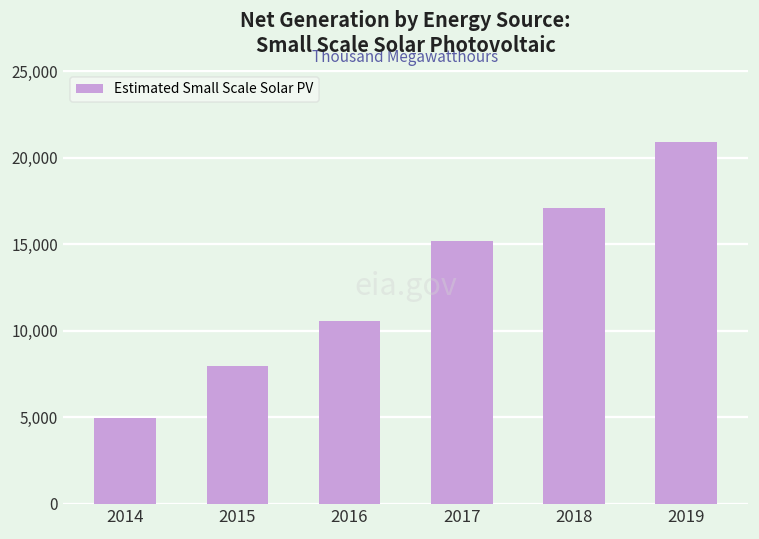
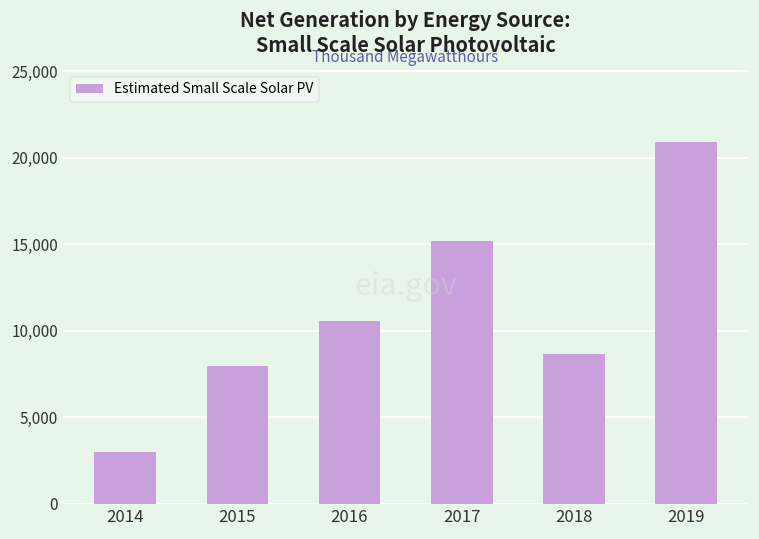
  {
-   "2014": "4,900",
+   "2014": "3,000",
    "2015": "8,000",
    "2016": "10,600",
    "2017": "15,200",
-   "2018": "17,100",
+   "2018": "8,700",
    "2019": "20,900"
  }
